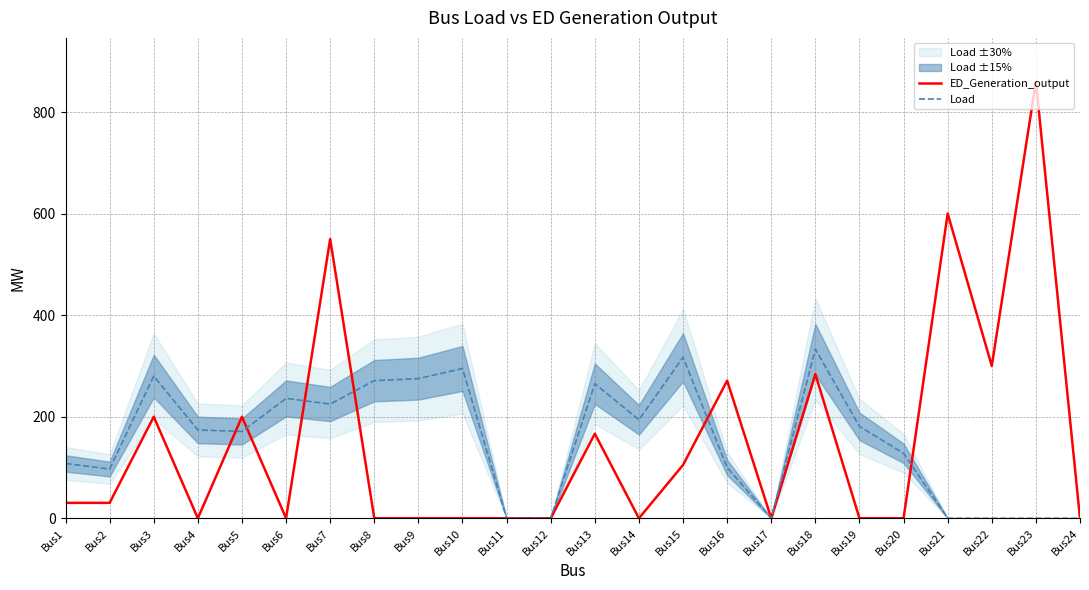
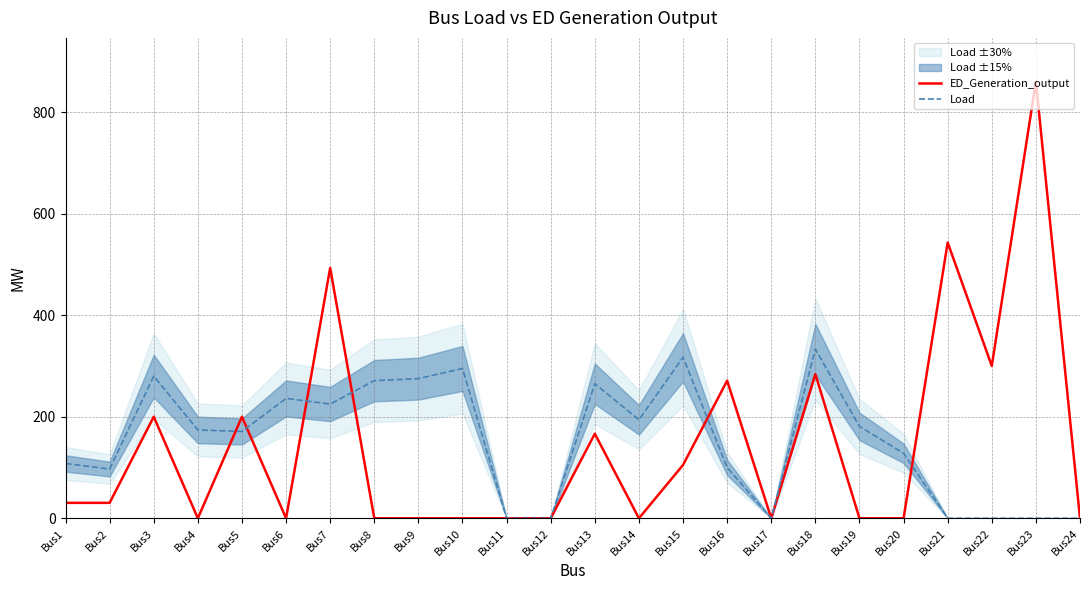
  {
    "ED_Generation_output": {
      "Bus1": 30,
      "Bus2": 30,
      "Bus3": 200,
      "Bus4": 0,
      "Bus6": 0,
-     "Bus7": 550,
+     "Bus7": 490,
      "Bus8": 0,
      "Bus9": 0,
      "Bus10": 0,
      "Bus13": 170,
      "Bus14": 0,
      "Bus15": 110,
      "Bus16": 270,
      "Bus18": 280,
      "Bus19": 0,
      "Bus20": 0,
-     "Bus21": 600,
+     "Bus21": 540,
      "Bus22": 300
    }
  }
